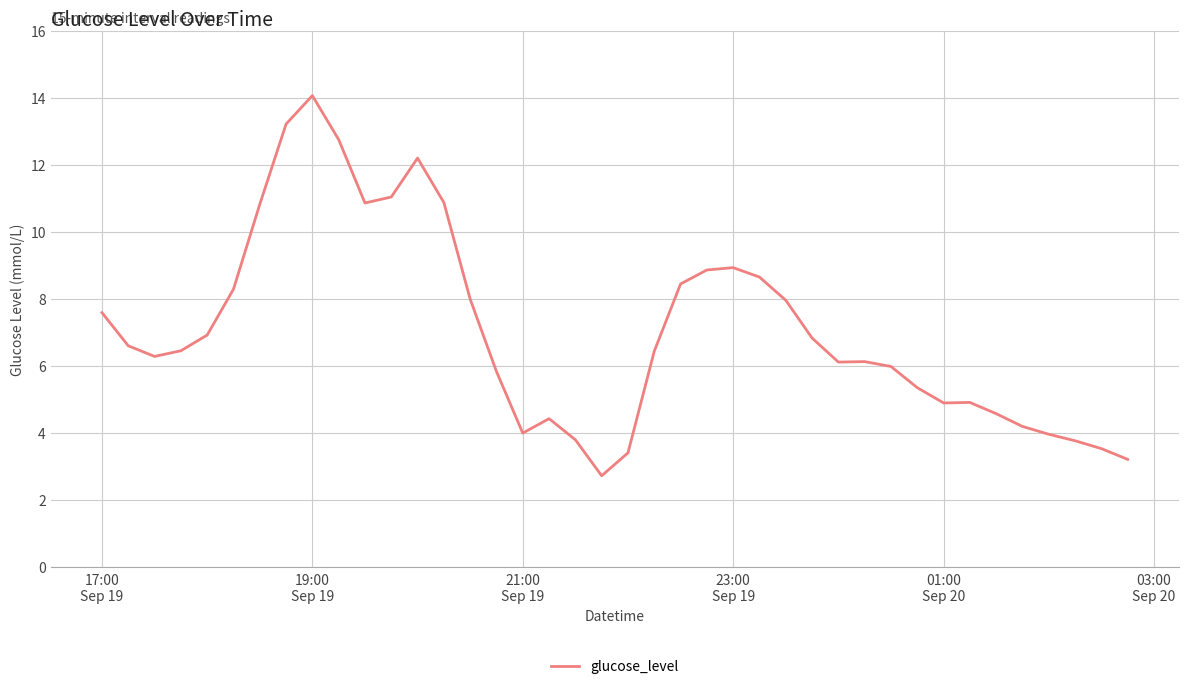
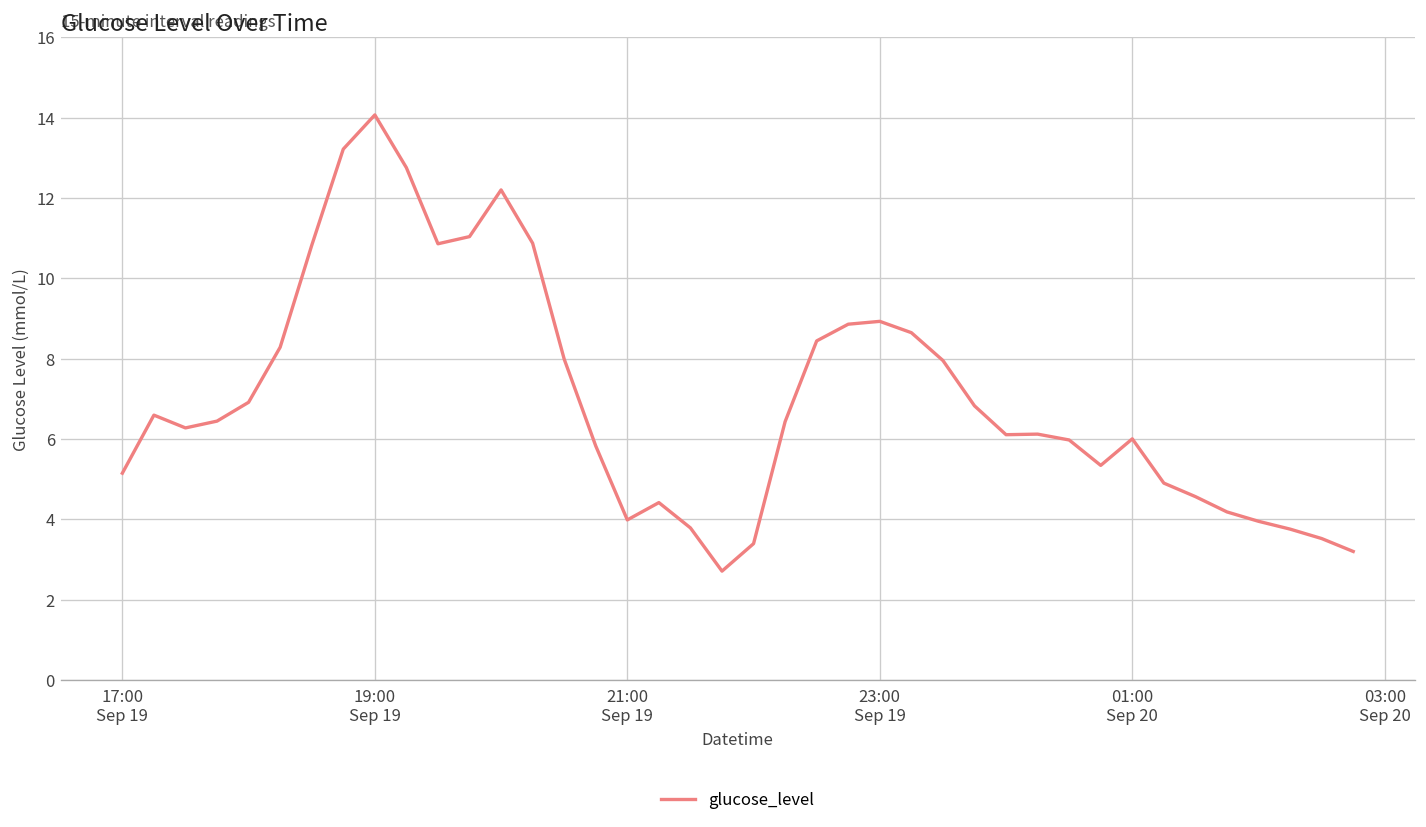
  {
-   "17:00 Sep 19": 7.6,
+   "17:00 Sep 19": 5.2,
    "19:00 Sep 19": 14.1,
    "21:00 Sep 19": 4.0,
    "23:00 Sep 19": 8.9,
-   "01:00 Sep 20": 4.9
+   "01:00 Sep 20": 6.0
  }
